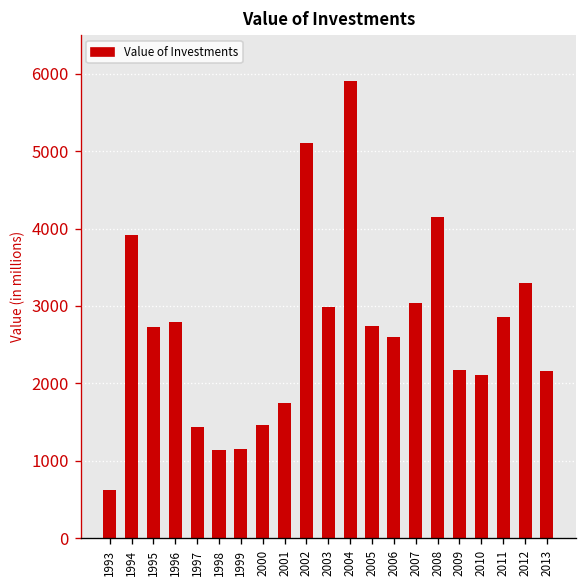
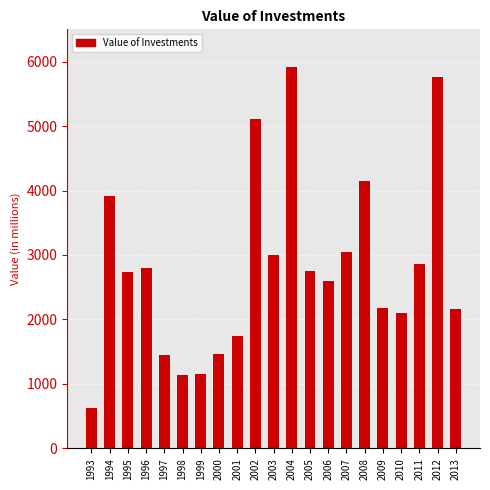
  {
    "1993": 600,
    "1994": 3900,
    "1995": 2700,
    "1996": 2800,
    "1997": 1400,
    "1998": 1100,
    "1999": 1200,
    "2000": 1500,
    "2001": 1700,
    "2002": 5100,
    "2003": 3000,
    "2004": 5900,
    "2005": 2700,
    "2006": 2600,
    "2007": 3000,
    "2008": 4200,
    "2009": 2200,
    "2010": 2100,
    "2011": 2900,
-   "2012": 3300,
+   "2012": 5800,
    "2013": 2200
  }
